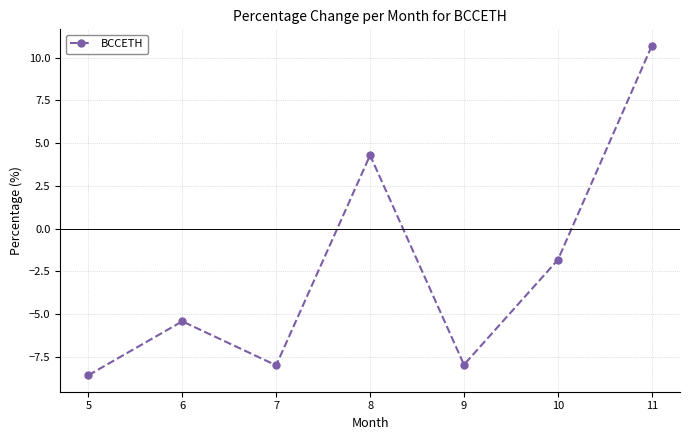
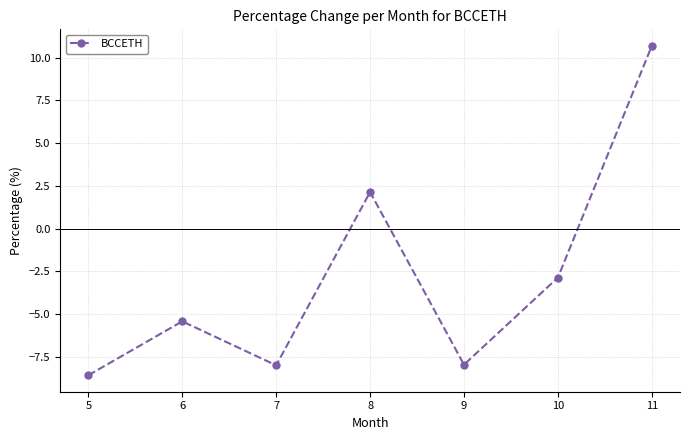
  {
    "5": -8.6,
    "6": -5.4,
    "7": -8.0,
-   "8": 4.3,
+   "8": 2.1,
    "9": -8.0,
-   "10": -1.8,
+   "10": -2.9,
    "11": 10.7
  }
